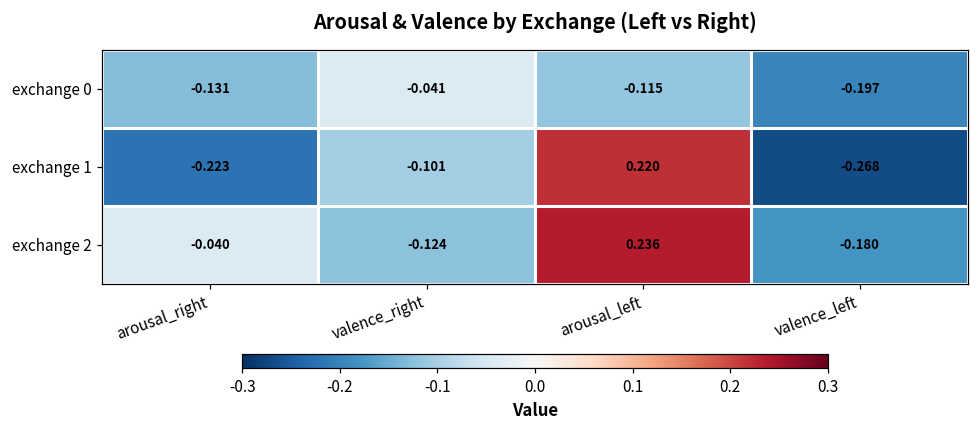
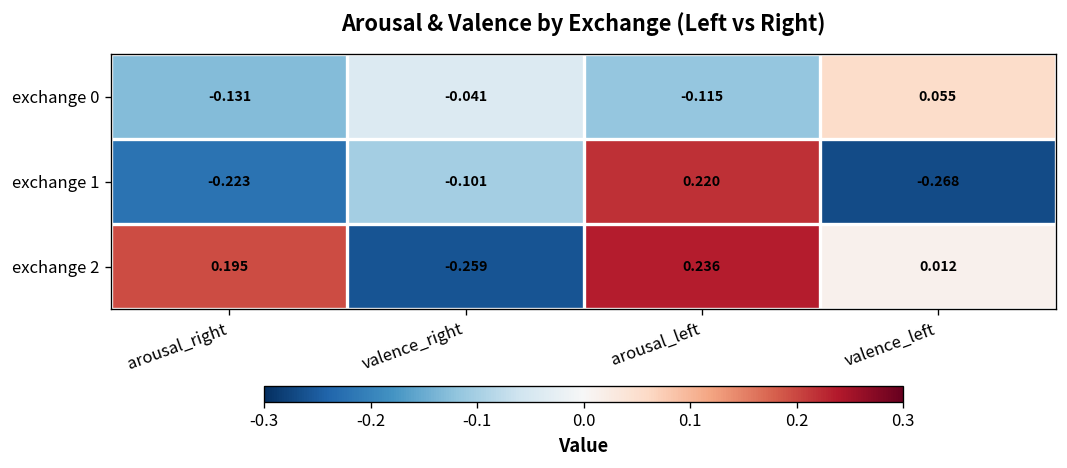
  {
    "exchange 0": {
      "arousal_right": -0.131,
      "valence_right": -0.041,
      "arousal_left": -0.115,
-     "valence_left": -0.197
+     "valence_left": 0.055
    },
    "exchange 1": {
      "arousal_right": -0.223,
      "valence_right": -0.101,
      "arousal_left": 0.220,
      "valence_left": -0.268
    },
    "exchange 2": {
-     "arousal_right": -0.040,
-     "valence_right": -0.124,
+     "arousal_right": 0.195,
+     "valence_right": -0.259,
      "arousal_left": 0.236,
-     "valence_left": -0.180
+     "valence_left": 0.012
    }
  }
